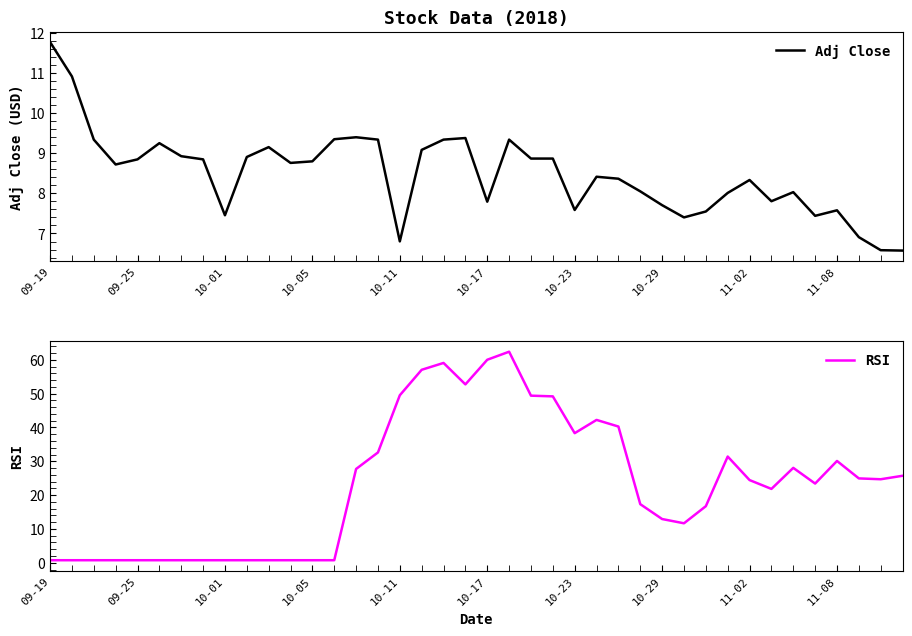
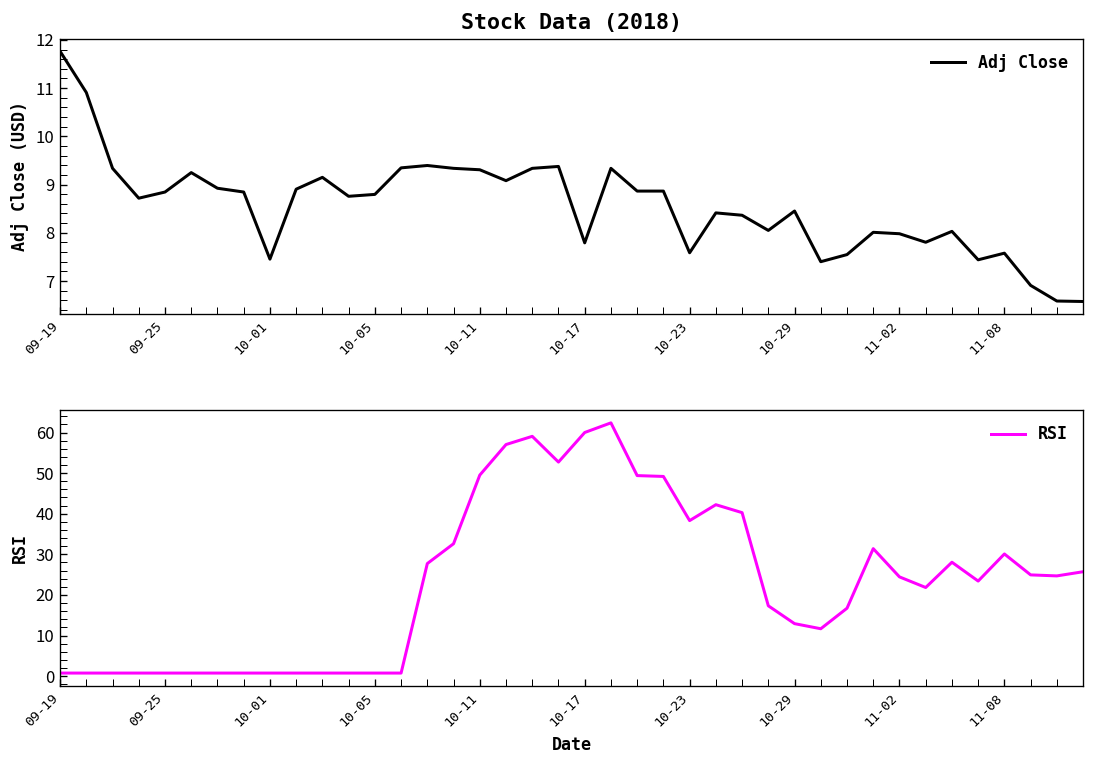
  {
    "Stock Data (2018)": {
      "09-19": 11.8,
      "09-25": 8.8,
      "10-01": 7.5,
      "10-05": 8.8,
-     "10-11": 6.8,
+     "10-11": 9.3,
      "10-17": 7.8,
      "10-23": 7.6,
-     "10-29": 7.7,
-     "11-02": 8.3,
+     "10-29": 8.5,
+     "11-02": 8.0,
      "11-08": 7.6
    }
  }
